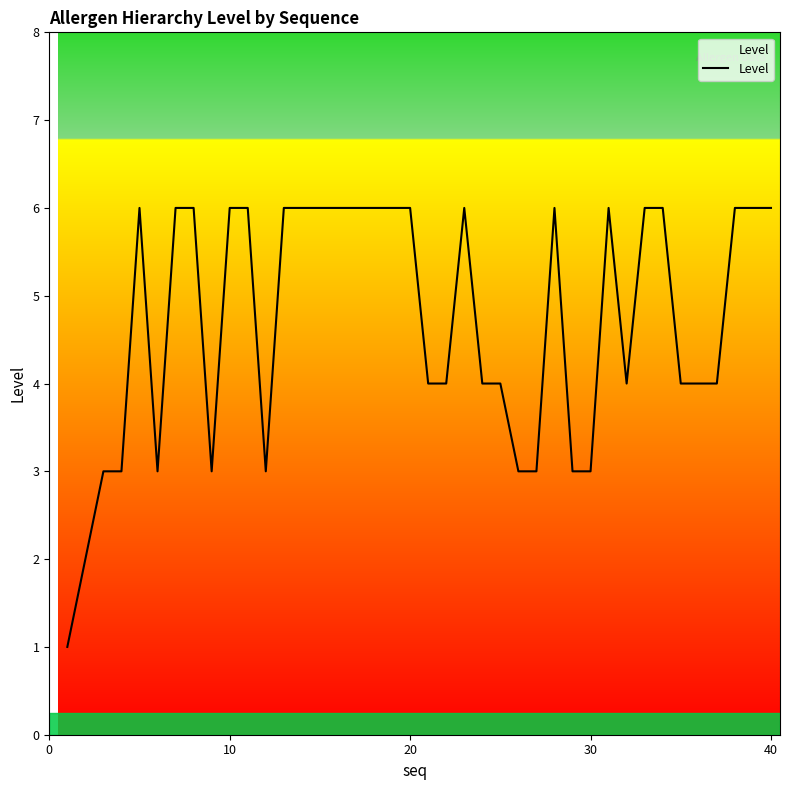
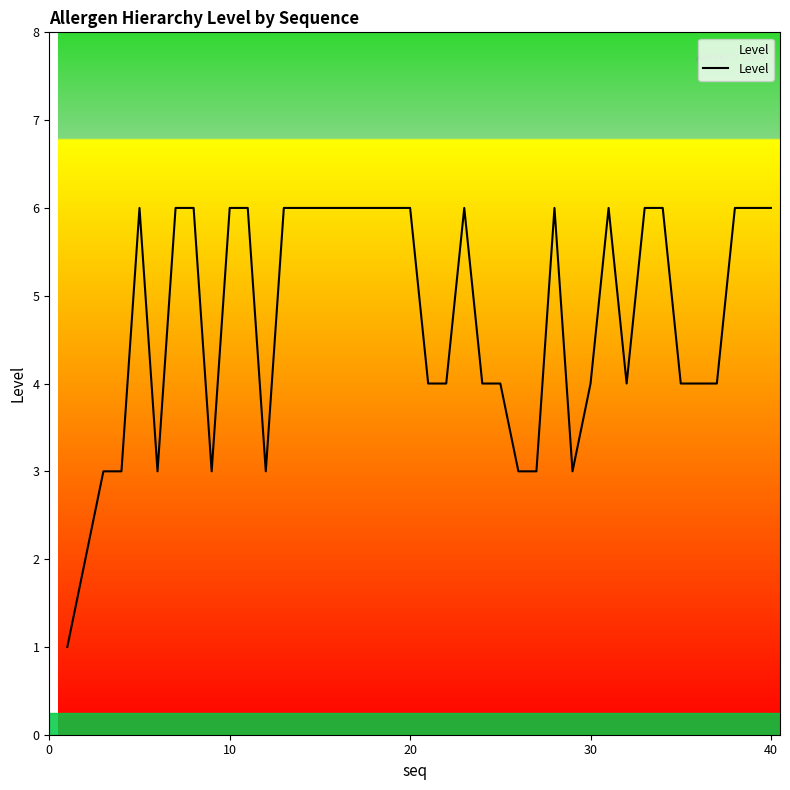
  {
    "10": 6,
    "20": 6,
-   "30": 3,
+   "30": 4,
    "40": 6
  }
